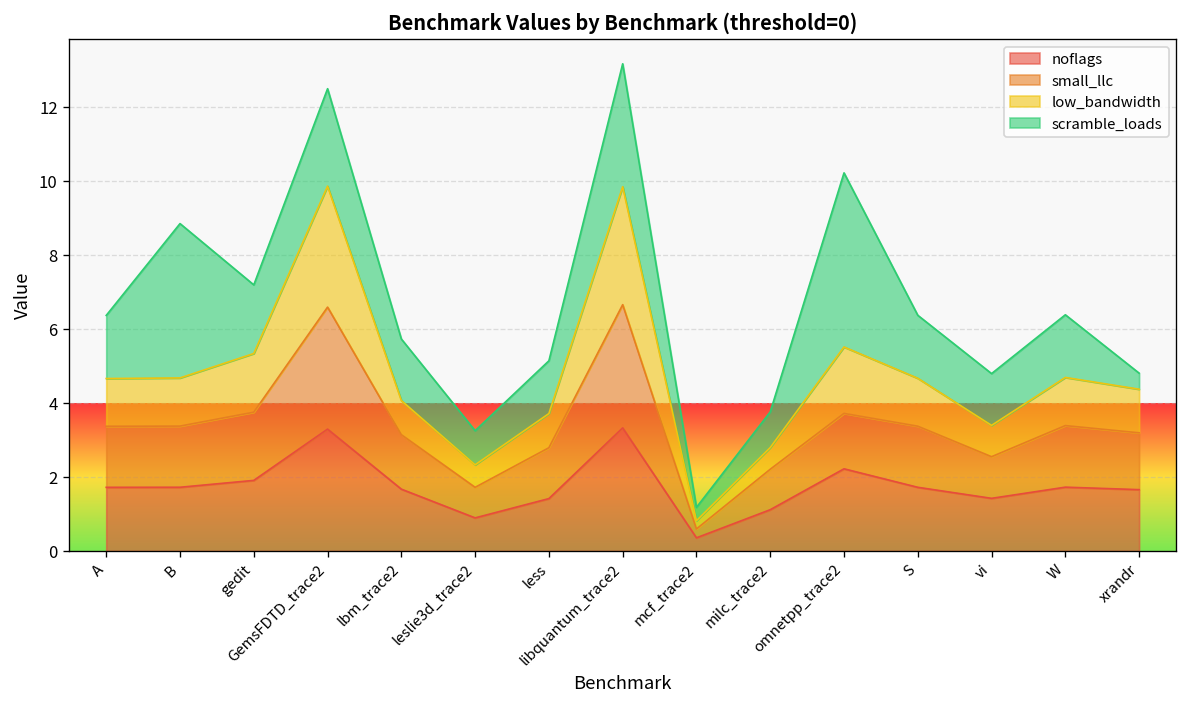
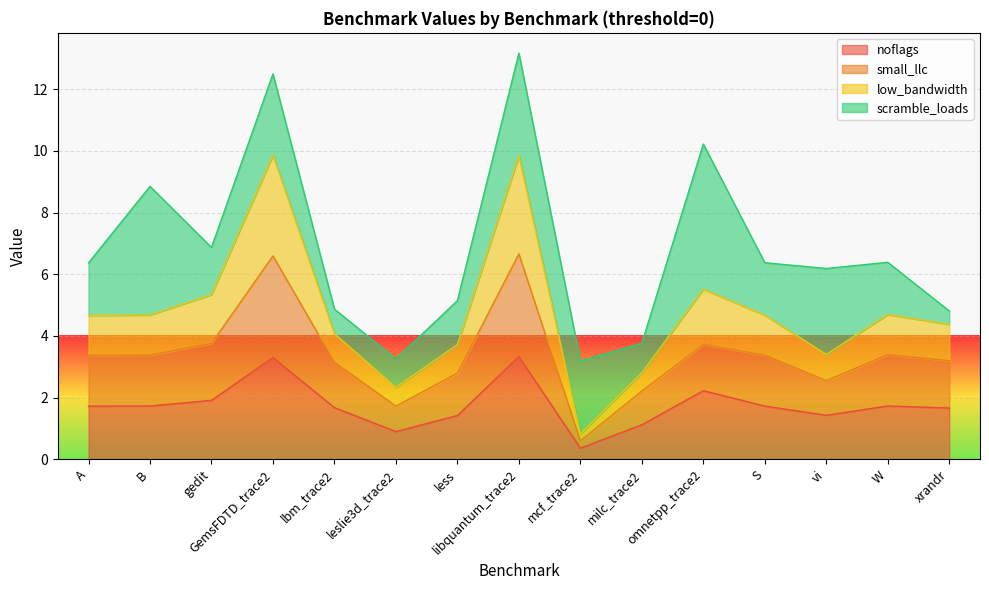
  {
    "low_bandwidth": {
      "A": 1.3,
      "B": 1.3,
      "gedit": 1.6,
      "GemsFDTD_trace2": 3.3,
      "lbm_trace2": 0.9,
      "leslie3d_trace2": 0.6,
      "less": 0.9,
      "libquantum_trace2": 3.2,
      "mcf_trace2": 0.2,
      "milc_trace2": 0.6,
      "omnetpp_trace2": 1.8,
      "S": 1.3,
      "vi": 0.8,
      "W": 1.3,
      "xrandr": 1.2
    },
    "scramble_loads": {
      "A": 1.7,
      "B": 4.2,
-     "gedit": 1.9,
+     "gedit": 1.5,
      "GemsFDTD_trace2": 2.6,
-     "lbm_trace2": 1.7,
+     "lbm_trace2": 0.8,
      "leslie3d_trace2": 0.9,
      "less": 1.4,
      "libquantum_trace2": 3.3,
-     "mcf_trace2": 0.4,
+     "mcf_trace2": 2.4,
      "milc_trace2": 1.0,
      "omnetpp_trace2": 4.7,
      "S": 1.7,
-     "vi": 1.4,
+     "vi": 2.8,
      "W": 1.7,
      "xrandr": 0.4
    }
  }
